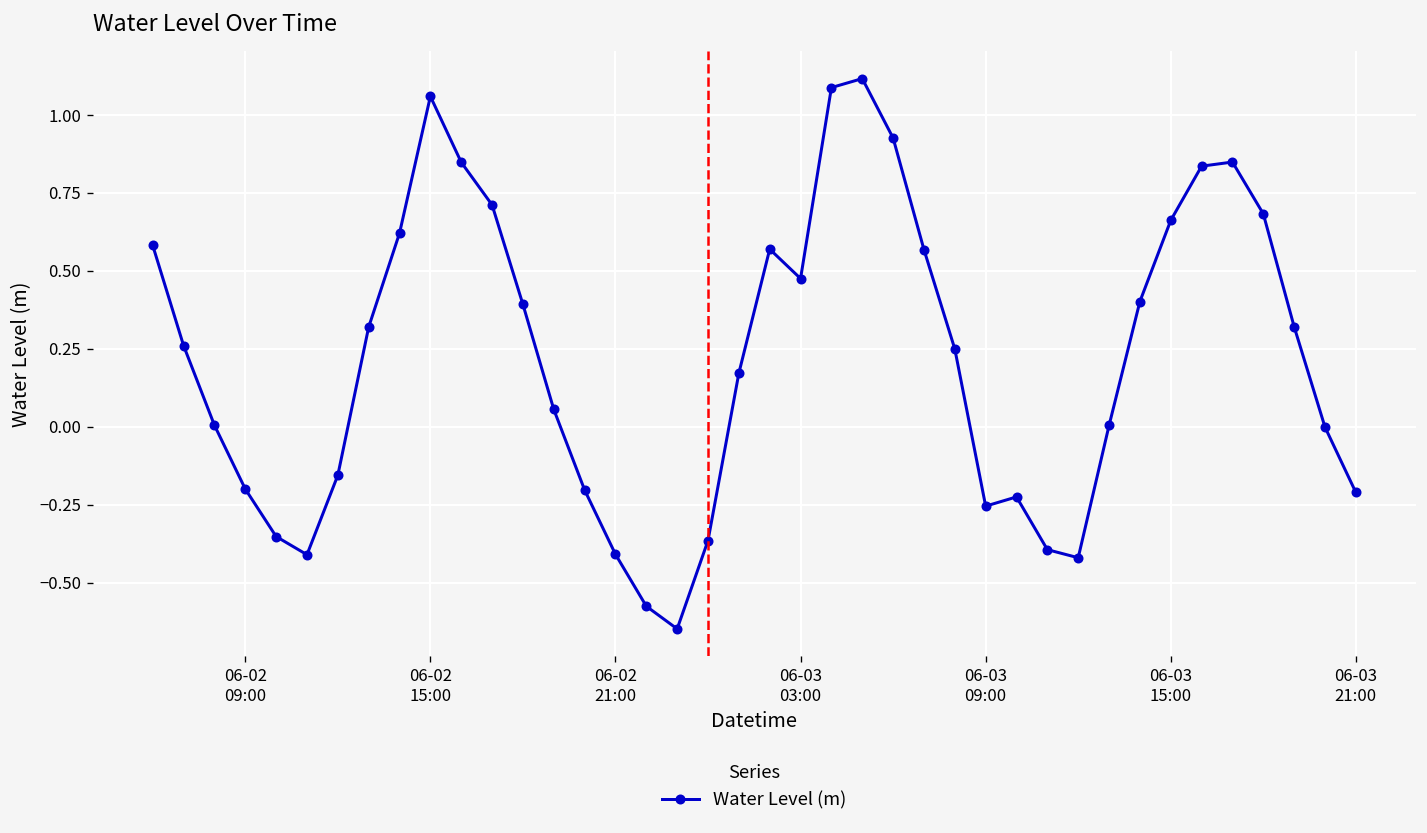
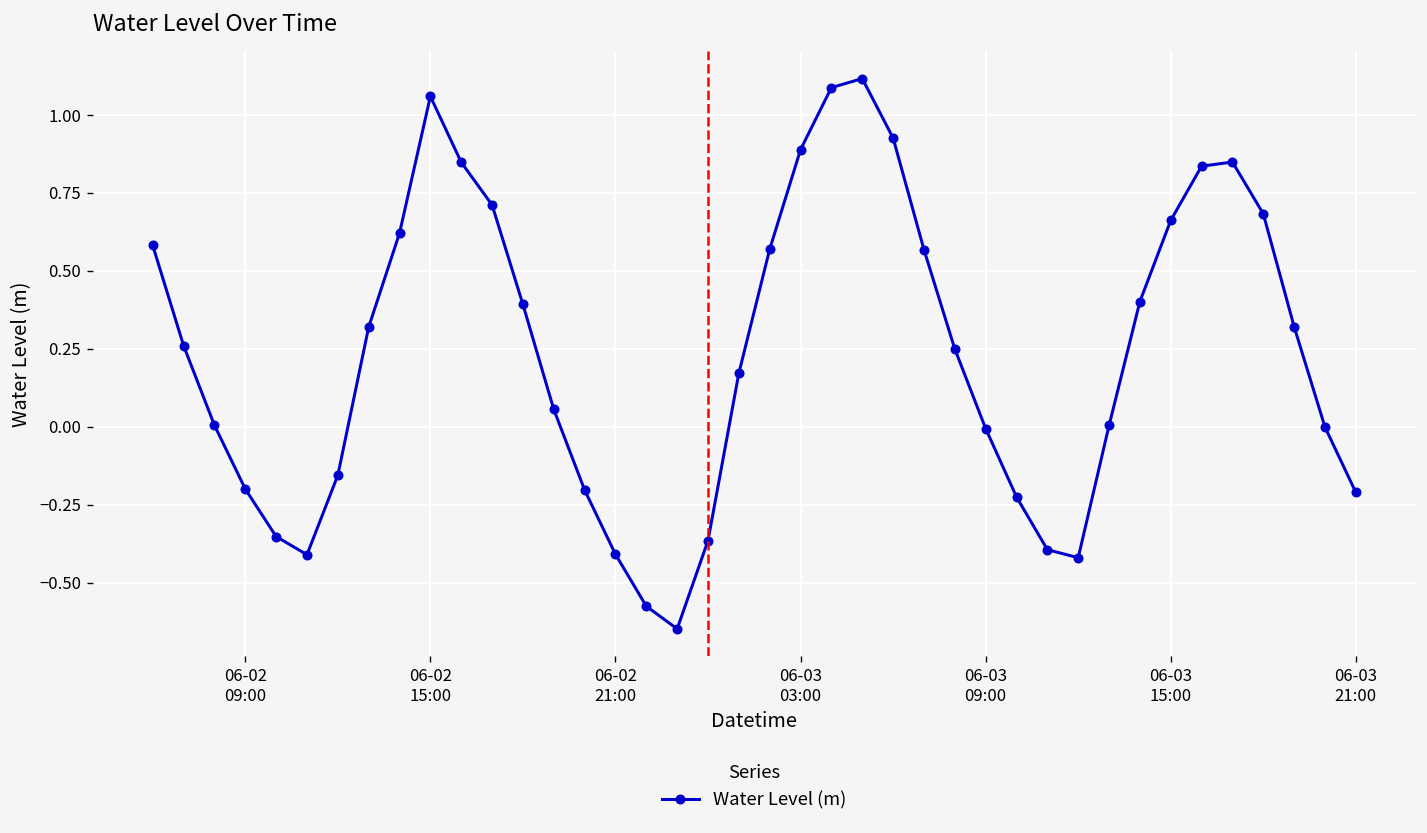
  {
    "06-02 09:00": -0.20,
    "06-02 15:00": 1.06,
    "06-02 21:00": -0.41,
-   "06-03 03:00": 0.48,
-   "06-03 09:00": -0.25,
+   "06-03 03:00": 0.89,
+   "06-03 09:00": -0.01,
    "06-03 15:00": 0.66,
    "06-03 21:00": -0.21
  }
